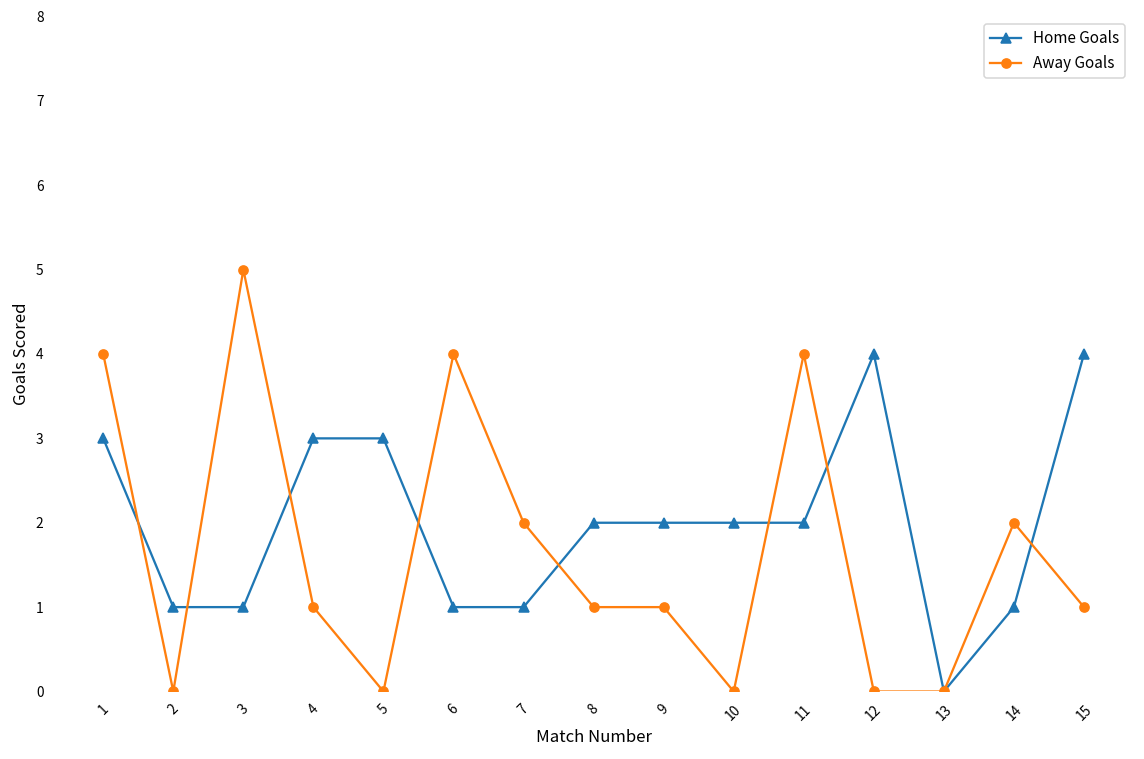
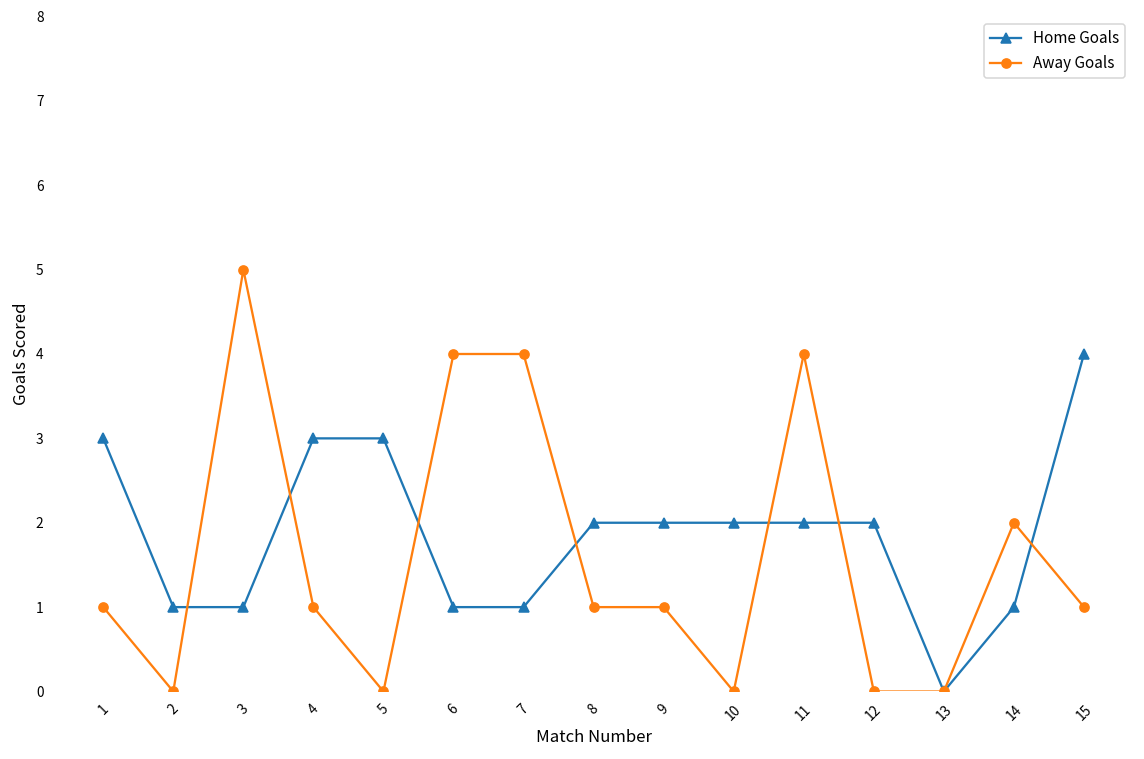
  {
    "Home Goals": {
      "1": 3,
      "2": 1,
      "3": 1,
      "4": 3,
      "5": 3,
      "6": 1,
      "7": 1,
      "8": 2,
      "9": 2,
      "10": 2,
      "11": 2,
-     "12": 4,
+     "12": 2,
      "14": 1,
      "15": 4
    },
    "Away Goals": {
-     "1": 4,
+     "1": 1,
      "2": 0,
      "3": 5,
      "4": 1,
      "5": 0,
      "6": 4,
-     "7": 2,
+     "7": 4,
      "8": 1,
      "9": 1,
      "10": 0,
      "11": 4,
      "12": 0,
      "14": 2,
      "15": 1
    }
  }
